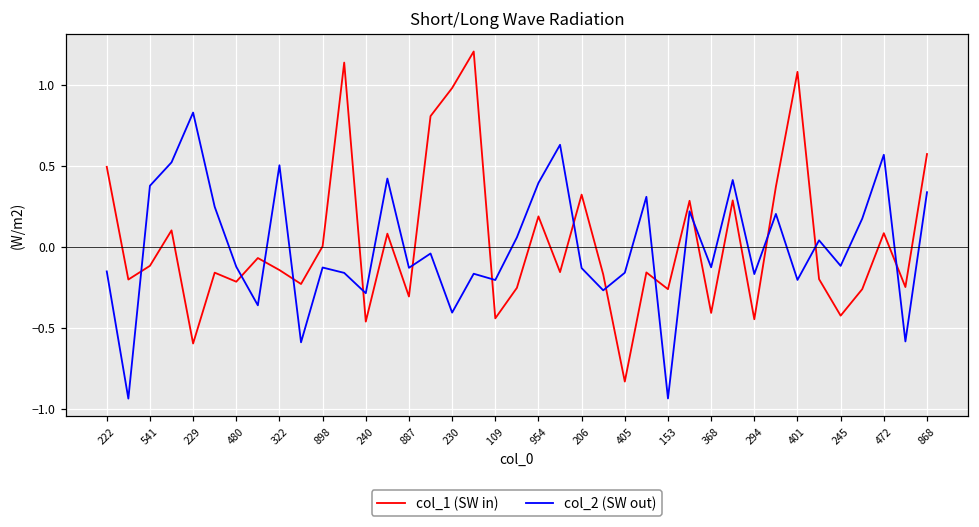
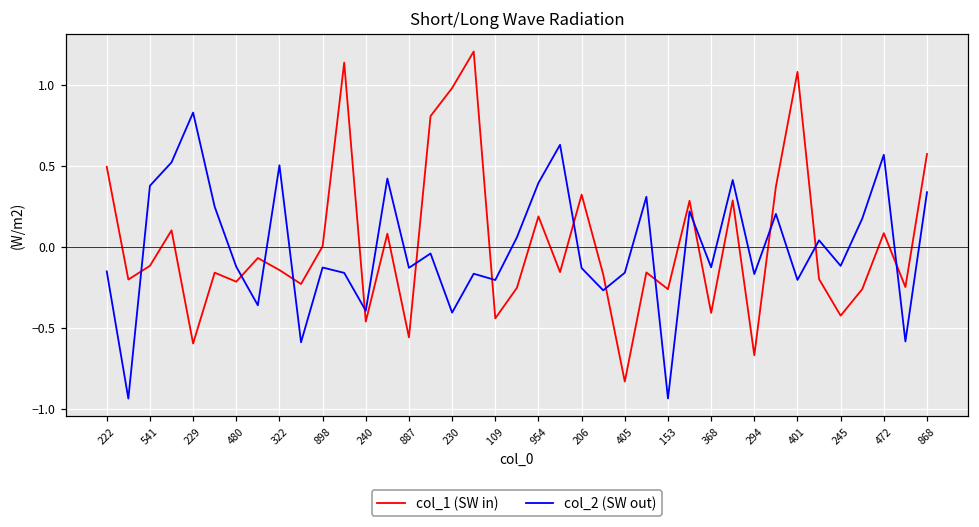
  {
    "col_1 (SW in)": {
      "222": 0.49,
      "541": -0.12,
      "229": -0.60,
      "480": -0.22,
      "322": -0.14,
      "898": 0.00,
      "240": -0.46,
-     "887": -0.31,
+     "887": -0.56,
      "230": 0.98,
      "109": -0.44,
      "954": 0.19,
      "206": 0.32,
      "405": -0.83,
      "153": -0.26,
      "368": -0.41,
-     "294": -0.45,
+     "294": -0.67,
      "401": 1.08,
      "245": -0.43,
      "472": 0.08,
      "868": 0.57
    },
    "col_2 (SW out)": {
      "222": -0.15,
      "541": 0.38,
      "229": 0.83,
      "480": -0.12,
      "322": 0.50,
      "898": -0.13,
-     "240": -0.29,
+     "240": -0.40,
      "887": -0.13,
      "230": -0.41,
      "109": -0.21,
      "954": 0.40,
      "206": -0.13,
      "405": -0.16,
      "153": -0.94,
      "368": -0.13,
      "294": -0.17,
      "401": -0.20,
      "245": -0.12,
      "472": 0.57,
      "868": 0.34
    }
  }
